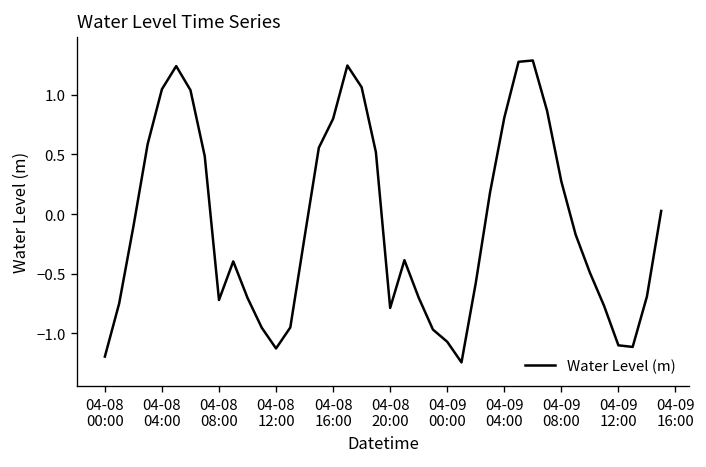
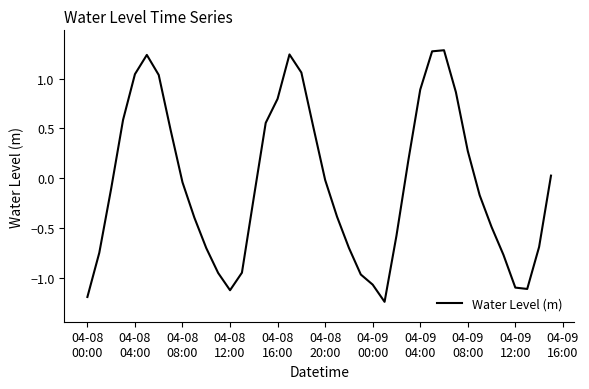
  {
    "04-08 00:00": -1.2,
    "04-08 04:00": 1.0,
-   "04-08 08:00": -0.7,
+   "04-08 08:00": 0.0,
    "04-08 12:00": -1.1,
    "04-08 16:00": 0.8,
-   "04-08 20:00": -0.8,
+   "04-08 20:00": 0.0,
    "04-09 00:00": -1.1,
-   "04-09 04:00": 0.8,
+   "04-09 04:00": 0.9,
    "04-09 08:00": 0.3,
    "04-09 12:00": -1.1
  }
